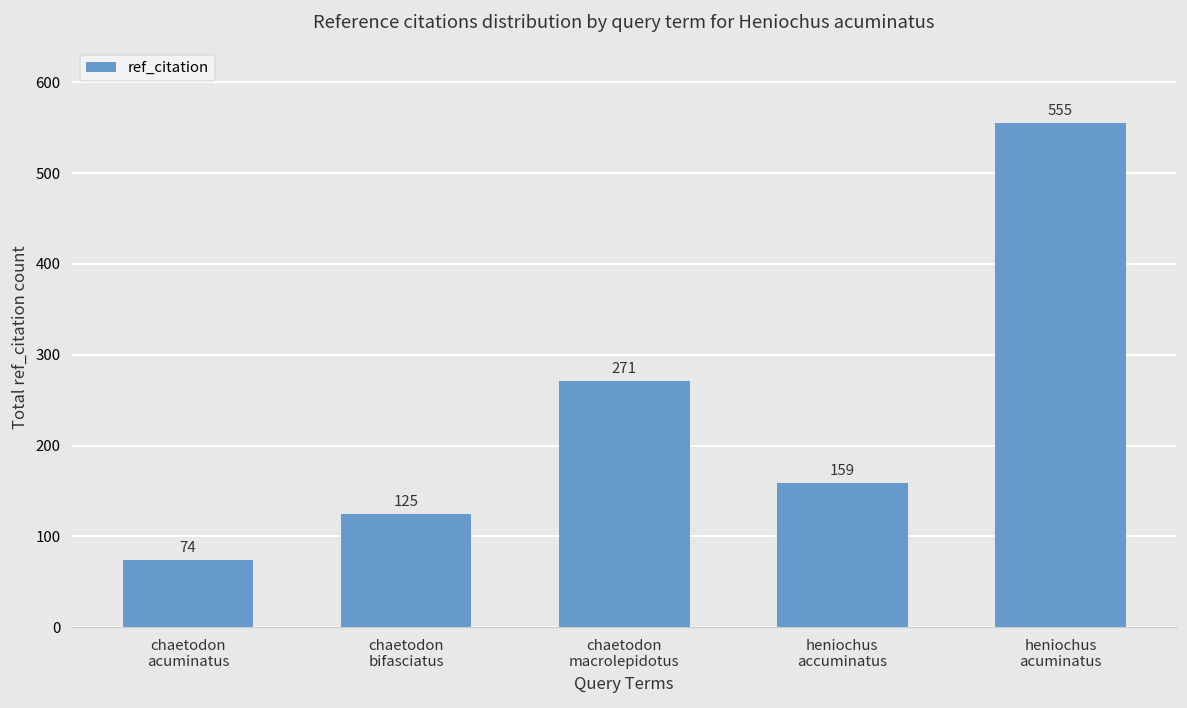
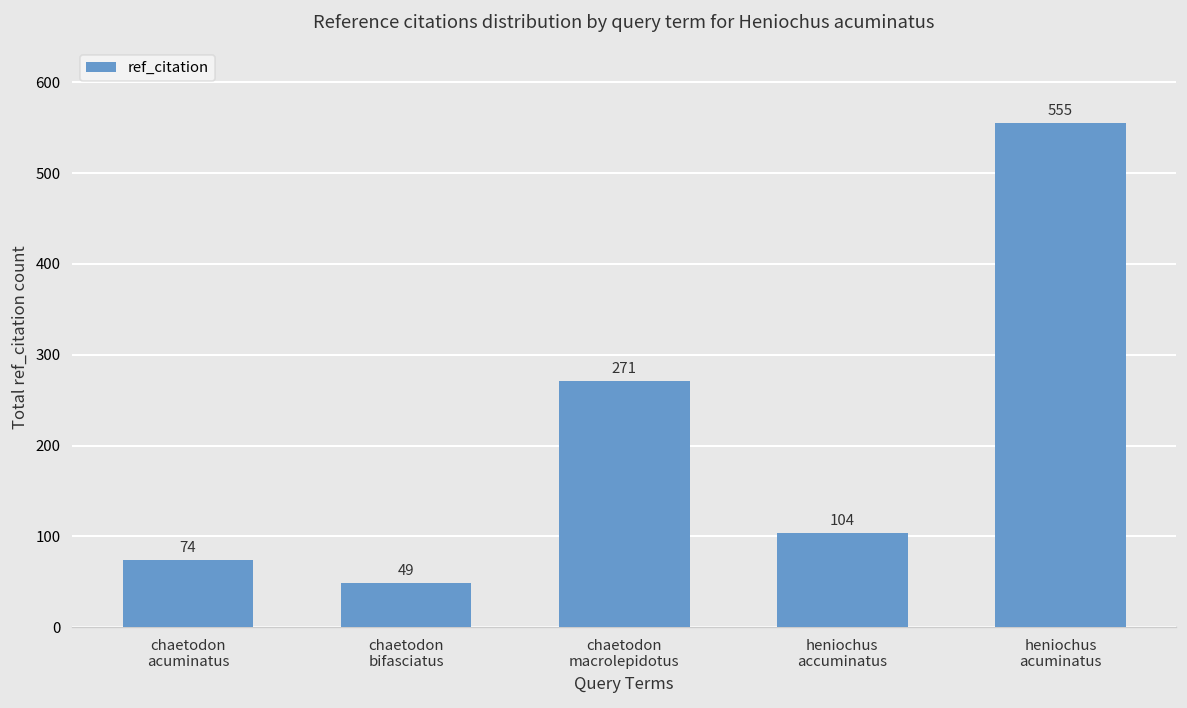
  {
    "chaetodon acuminatus": 74,
-   "chaetodon bifasciatus": 125,
+   "chaetodon bifasciatus": 49,
    "chaetodon macrolepidotus": 271,
-   "heniochus accuminatus": 159,
+   "heniochus accuminatus": 104,
    "heniochus acuminatus": 555
  }
